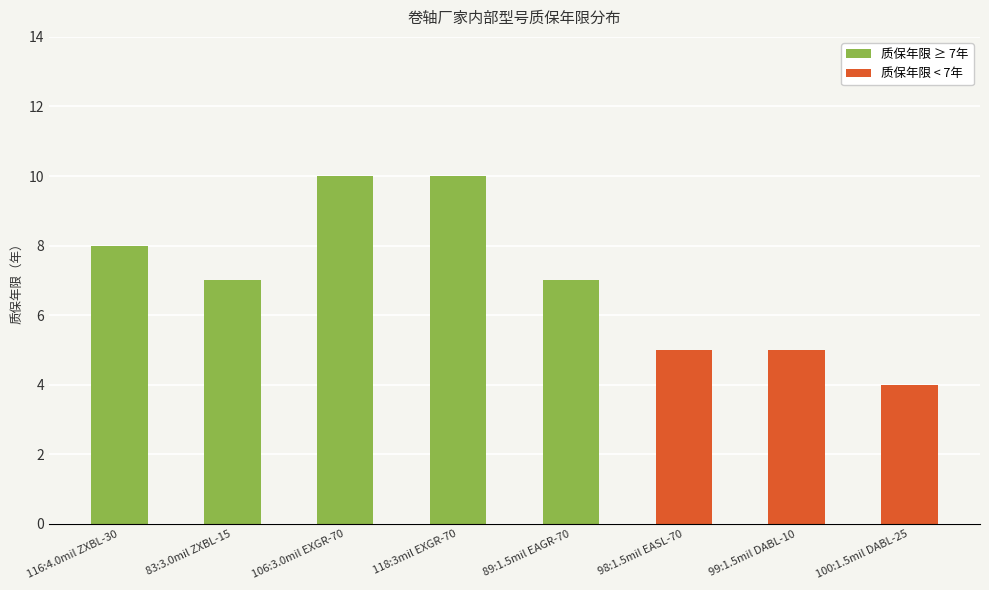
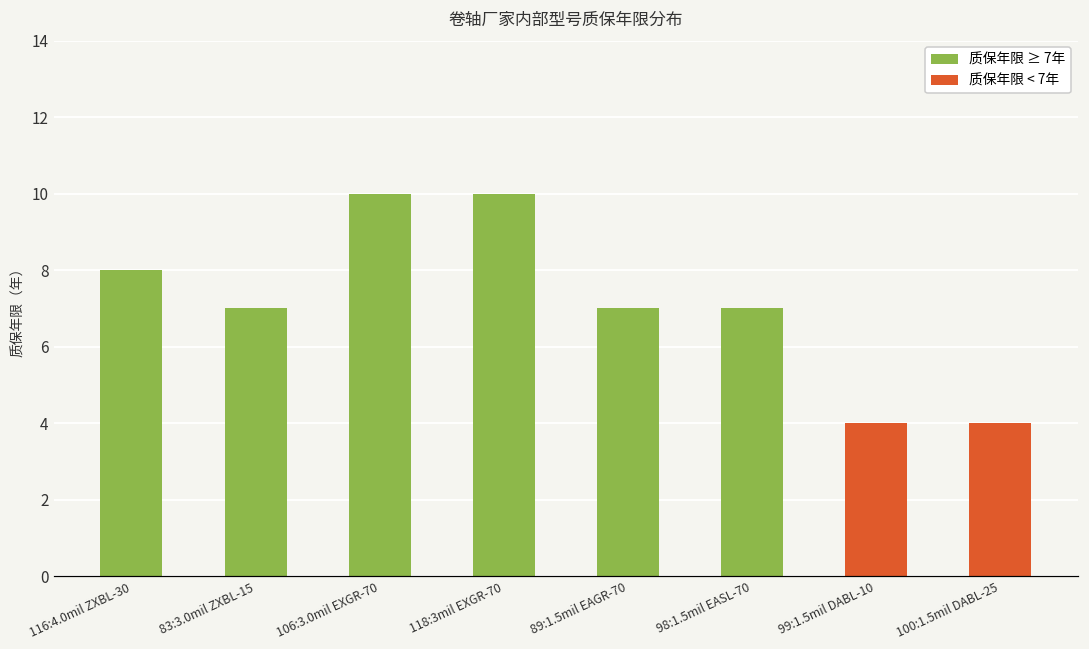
  {
    "116:4.0mil ZXBL-30": 8,
    "83:3.0mil ZXBL-15": 7,
    "106:3.0mil EXGR-70": 10,
    "118:3mil EXGR-70": 10,
    "89:1.5mil EAGR-70": 7,
-   "98:1.5mil EASL-70": 5,
-   "99:1.5mil DABL-10": 5,
+   "98:1.5mil EASL-70": 7,
+   "99:1.5mil DABL-10": 4,
    "100:1.5mil DABL-25": 4
  }
